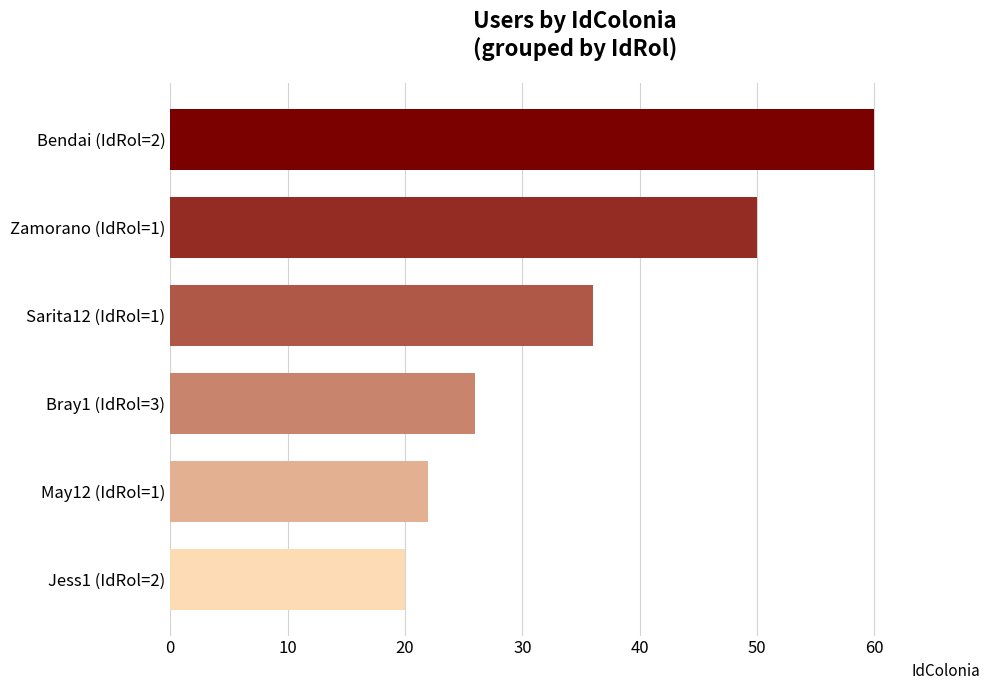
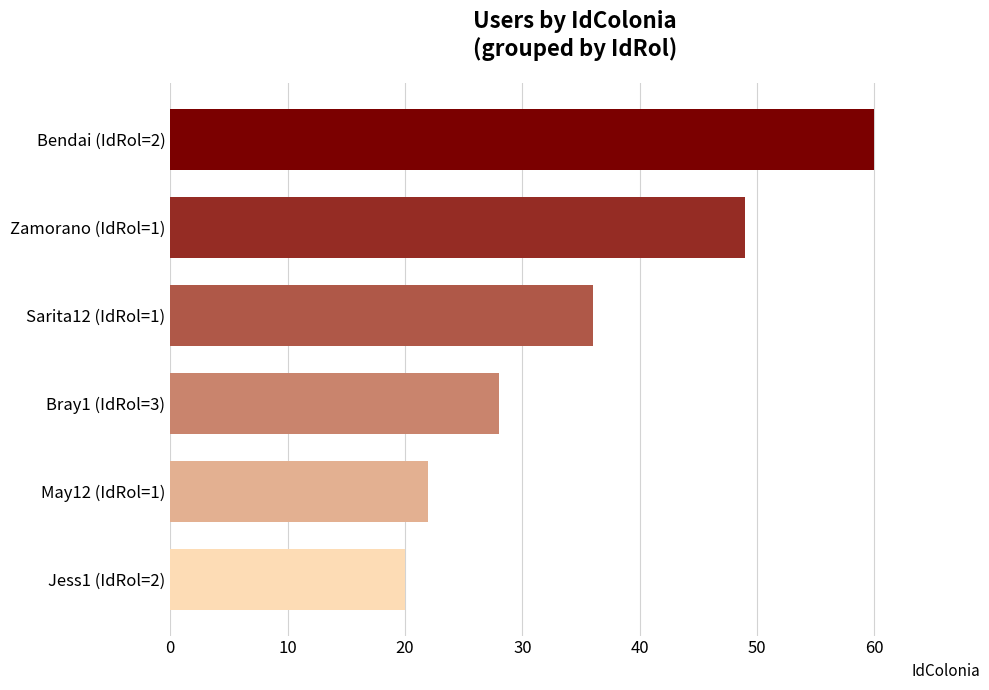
  {
    "Bendai (IdRol=2)": 60,
-   "Zamorano (IdRol=1)": 50,
+   "Zamorano (IdRol=1)": 49,
    "Sarita12 (IdRol=1)": 36,
-   "Bray1 (IdRol=3)": 26,
+   "Bray1 (IdRol=3)": 28,
    "May12 (IdRol=1)": 22,
    "Jess1 (IdRol=2)": 20
  }
